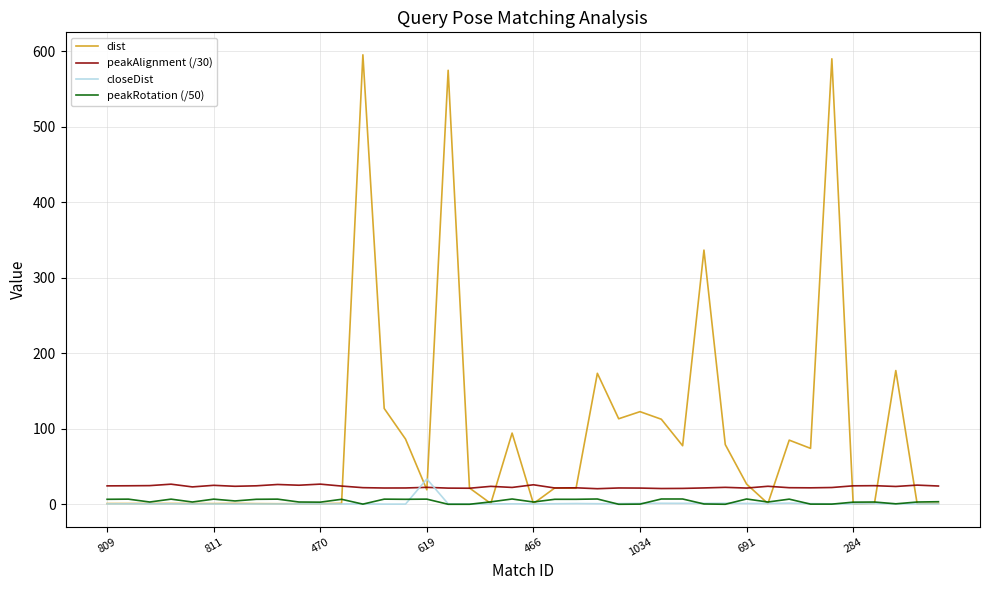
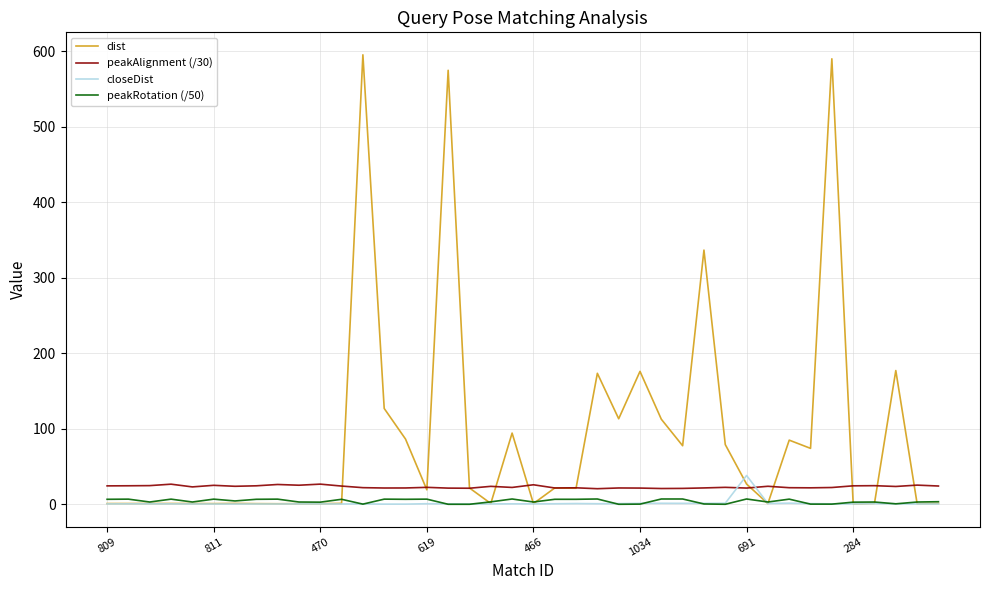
  {
    "dist": {
-     "1034": 120,
+     "1034": 180,
      "691": 30
    },
    "peakAlignment (/30)": {
      "809": 20,
      "811": 30,
      "470": 30,
      "466": 30,
      "1034": 20,
      "691": 20,
      "284": 20
    },
    "closeDist": {
-     "619": 30,
-     "691": 0
+     "619": 0,
+     "691": 40
    },
    "peakRotation (/50)": {
      "809": 10,
      "811": 10,
      "619": 10,
      "691": 10
    }
  }
